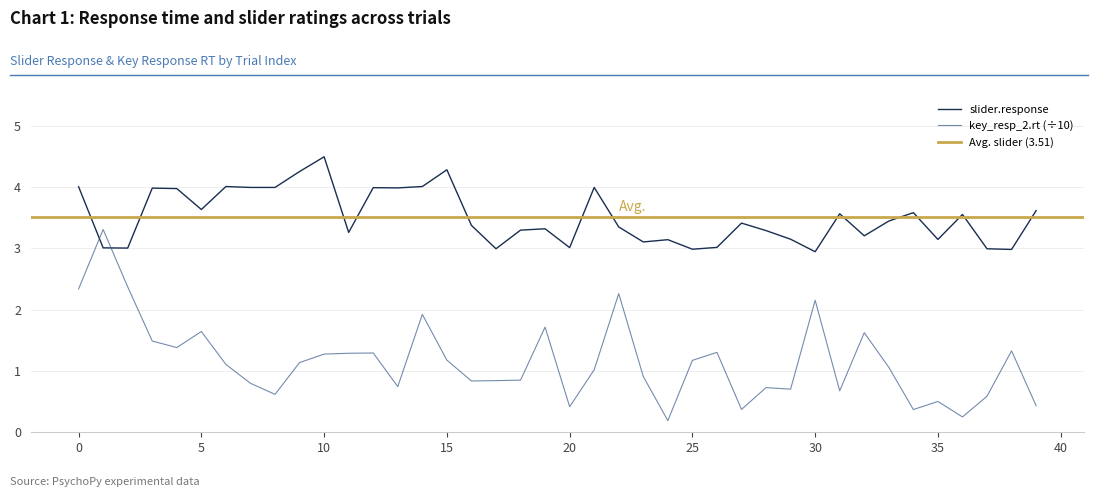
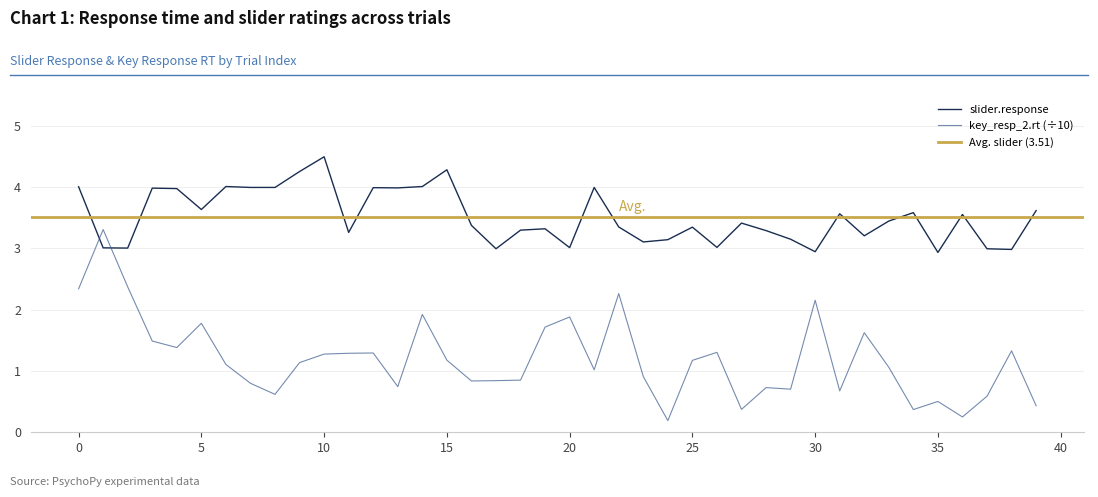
  {
    "slider.response": {
      "0": 4.0,
      "5": 3.6,
      "10": 4.5,
      "15": 4.3,
      "20": 3.0,
-     "25": 3.0,
+     "25": 3.3,
      "30": 2.9,
-     "35": 3.1
+     "35": 2.9
    },
    "key_resp_2.rt (÷10)": {
      "0": 2.3,
-     "5": 1.6,
+     "5": 1.8,
      "10": 1.3,
      "15": 1.2,
-     "20": 0.4,
+     "20": 1.9,
      "25": 1.2,
      "30": 2.2,
      "35": 0.5
    }
  }
